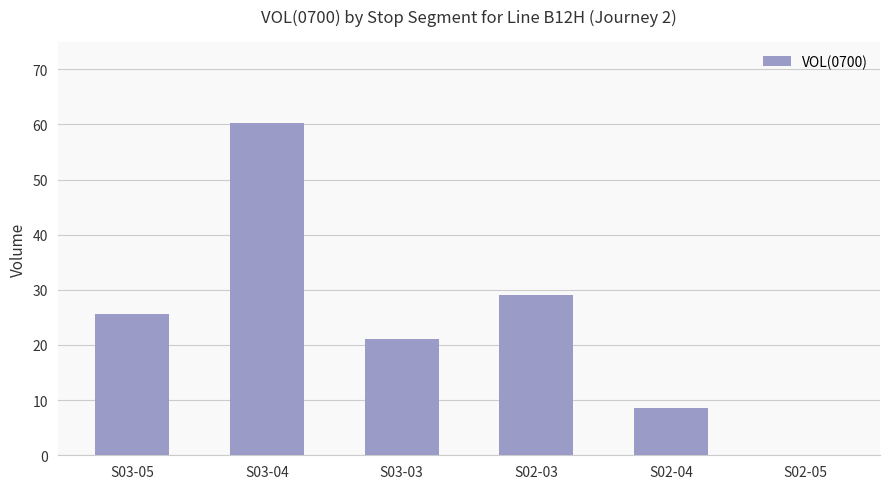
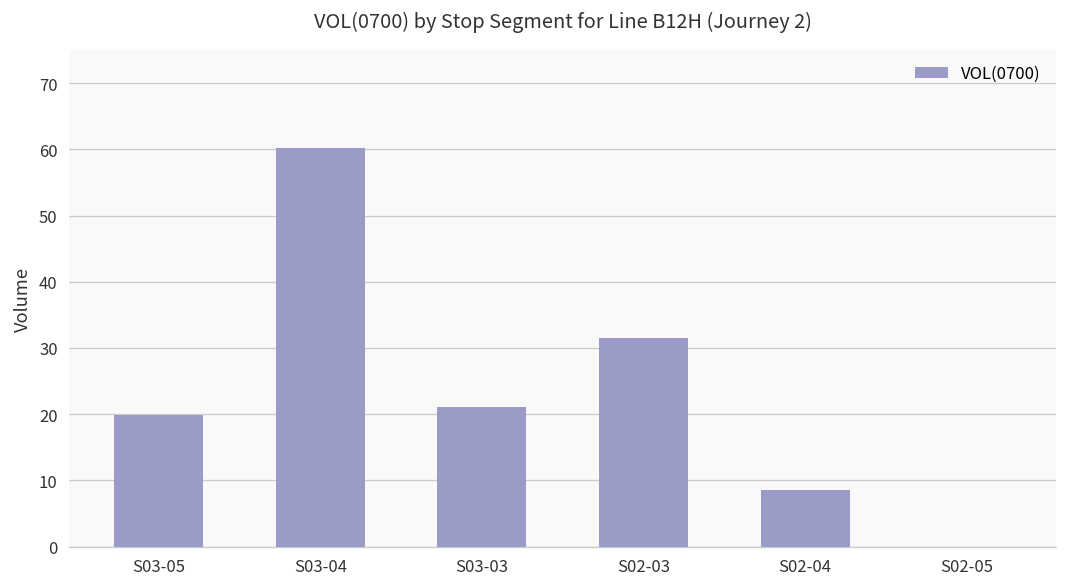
  {
-   "S03-05": 26,
+   "S03-05": 20,
    "S03-04": 60,
    "S03-03": 21,
-   "S02-03": 29,
+   "S02-03": 31,
    "S02-04": 9,
    "S02-05": 0
  }
